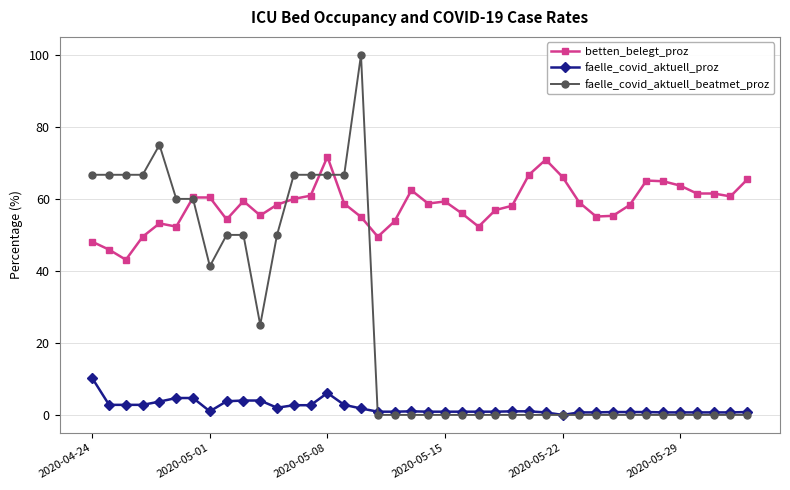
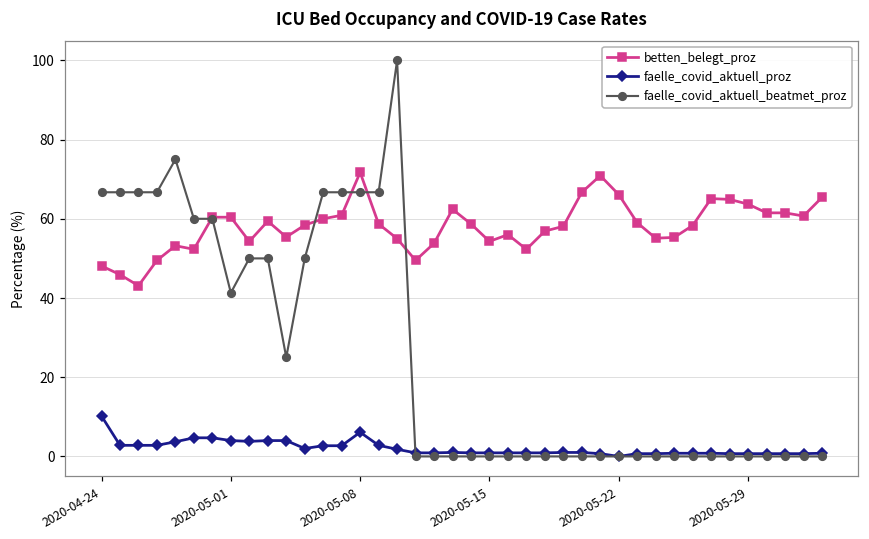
  {
    "betten_belegt_proz": {
      "2020-04-24": 48,
      "2020-05-01": 60,
      "2020-05-08": 72,
-     "2020-05-15": 59,
+     "2020-05-15": 54,
      "2020-05-22": 66,
      "2020-05-29": 64
    },
    "faelle_covid_aktuell_proz": {
      "2020-04-24": 10,
-     "2020-05-01": 1,
+     "2020-05-01": 4,
      "2020-05-08": 6,
      "2020-05-15": 1
    },
    "faelle_covid_aktuell_beatmet_proz": {
      "2020-04-24": 67,
      "2020-05-01": 41,
      "2020-05-08": 67,
      "2020-05-15": 0
    }
  }
